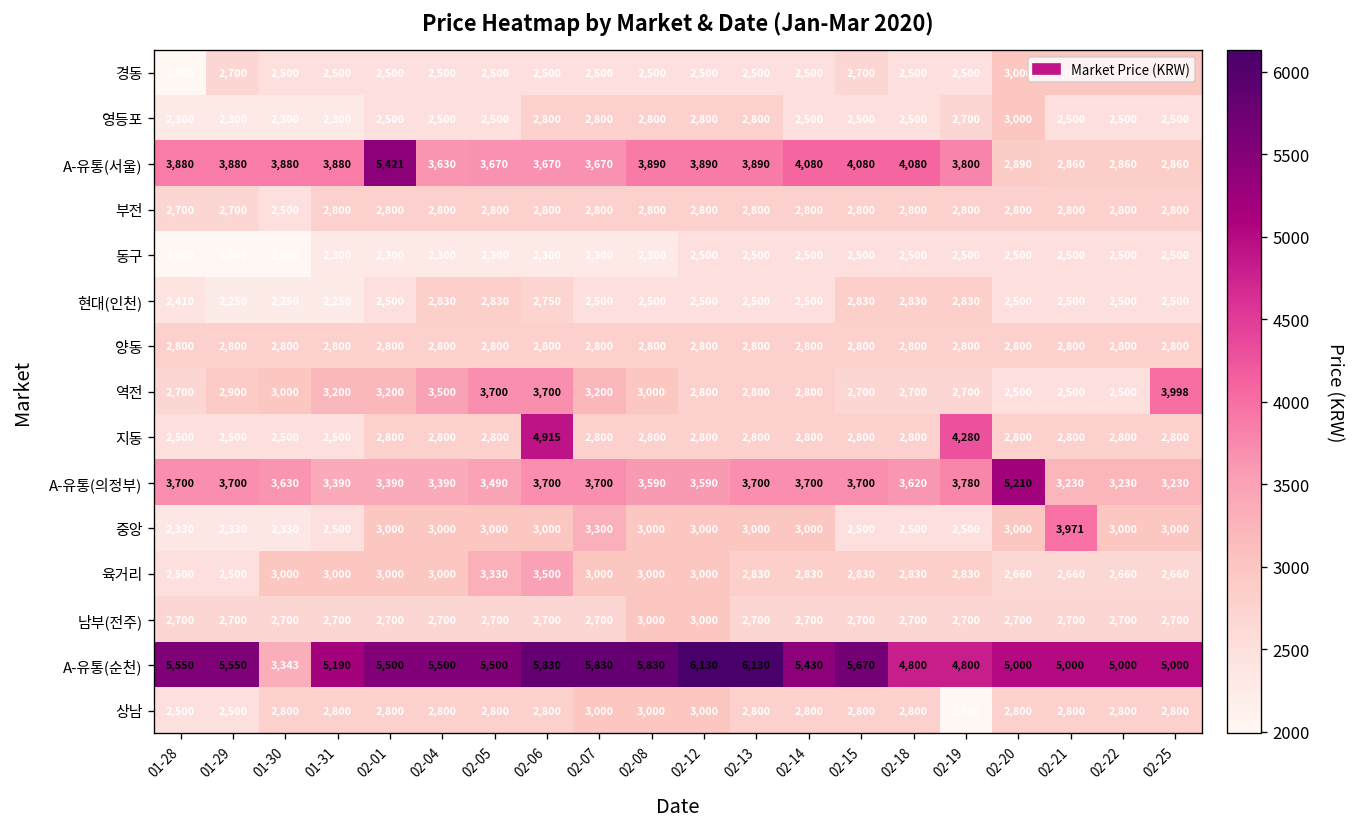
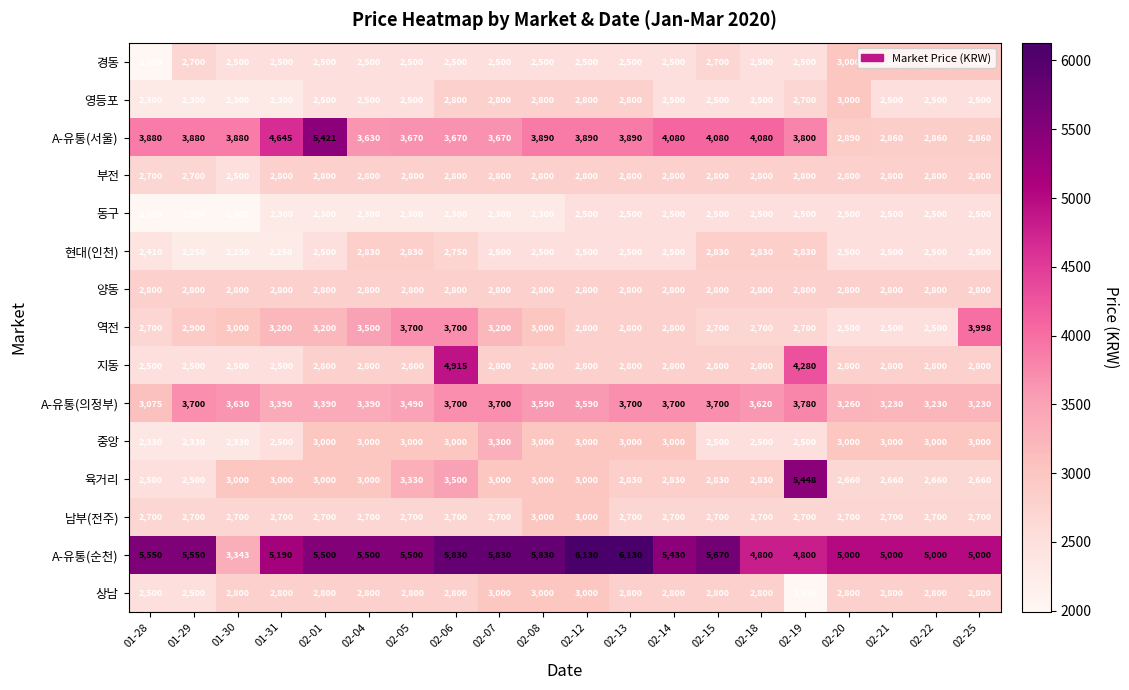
  {
    "영등포": {
      "02-06": "2,800",
      "02-07": "2,800",
      "02-08": "2,800",
      "02-12": "2,800",
      "02-13": "2,800",
      "02-20": "3,000"
    },
    "A-유통(서울)": {
      "01-28": "3,880",
      "01-29": "3,880",
      "01-30": "3,880",
-     "01-31": "3,880",
+     "01-31": "4,645",
      "02-01": "5,421",
      "02-04": "3,630",
      "02-05": "3,670",
      "02-06": "3,670",
      "02-07": "3,670",
      "02-08": "3,890",
      "02-12": "3,890",
      "02-13": "3,890",
      "02-14": "4,080",
      "02-15": "4,080",
      "02-18": "4,080",
      "02-19": "3,800",
      "02-20": "2,890",
      "02-21": "2,860",
      "02-22": "2,860",
      "02-25": "2,860"
    },
    "부전": {
      "01-31": "2,800",
      "02-01": "2,800",
      "02-04": "2,800",
      "02-05": "2,800",
      "02-06": "2,800",
      "02-07": "2,800",
      "02-08": "2,800",
      "02-12": "2,800",
      "02-13": "2,800",
      "02-14": "2,800",
      "02-15": "2,800",
      "02-18": "2,800",
      "02-19": "2,800",
      "02-20": "2,800",
      "02-21": "2,800",
      "02-22": "2,800",
      "02-25": "2,800"
    },
    "현대(인천)": {
      "02-04": "2,830",
      "02-05": "2,830",
      "02-15": "2,830",
      "02-18": "2,830",
      "02-19": "2,830"
    },
    "양동": {
      "01-28": "2,800",
      "01-29": "2,800",
      "01-30": "2,800",
      "01-31": "2,800",
      "02-01": "2,800",
      "02-04": "2,800",
      "02-05": "2,800",
      "02-06": "2,800",
      "02-07": "2,800",
      "02-08": "2,800",
      "02-12": "2,800",
      "02-13": "2,800",
      "02-14": "2,800",
      "02-15": "2,800",
      "02-18": "2,800",
      "02-19": "2,800",
      "02-20": "2,800",
      "02-21": "2,800",
      "02-22": "2,800",
      "02-25": "2,800"
    },
    "역전": {
      "01-29": "2,900",
      "01-30": "3,000",
      "01-31": "3,200",
      "02-01": "3,200",
      "02-04": "3,500",
      "02-05": "3,700",
      "02-06": "3,700",
      "02-07": "3,200",
      "02-08": "3,000",
      "02-12": "2,800",
      "02-13": "2,800",
      "02-14": "2,800",
      "02-25": "3,998"
    },
    "지동": {
      "02-01": "2,800",
      "02-04": "2,800",
      "02-05": "2,800",
      "02-06": "4,915",
      "02-07": "2,800",
      "02-08": "2,800",
      "02-12": "2,800",
      "02-13": "2,800",
      "02-14": "2,800",
      "02-15": "2,800",
      "02-18": "2,800",
      "02-19": "4,280",
      "02-20": "2,800",
      "02-21": "2,800",
      "02-22": "2,800",
      "02-25": "2,800"
    },
    "A-유통(의정부)": {
-     "01-28": "3,700",
+     "01-28": "3,075",
      "01-29": "3,700",
      "01-30": "3,630",
      "01-31": "3,390",
      "02-01": "3,390",
      "02-04": "3,390",
      "02-05": "3,490",
      "02-06": "3,700",
      "02-07": "3,700",
      "02-08": "3,590",
      "02-12": "3,590",
      "02-13": "3,700",
      "02-14": "3,700",
      "02-15": "3,700",
      "02-18": "3,620",
      "02-19": "3,780",
-     "02-20": "5,210",
+     "02-20": "3,260",
      "02-21": "3,230",
      "02-22": "3,230",
      "02-25": "3,230"
    },
    "중앙": {
      "02-01": "3,000",
      "02-04": "3,000",
      "02-05": "3,000",
      "02-06": "3,000",
      "02-07": "3,300",
      "02-08": "3,000",
      "02-12": "3,000",
      "02-13": "3,000",
      "02-14": "3,000",
      "02-20": "3,000",
-     "02-21": "3,971",
+     "02-21": "3,000",
      "02-22": "3,000",
      "02-25": "3,000"
    },
    "육거리": {
      "01-30": "3,000",
      "01-31": "3,000",
      "02-01": "3,000",
      "02-04": "3,000",
      "02-05": "3,330",
      "02-06": "3,500",
      "02-07": "3,000",
      "02-08": "3,000",
      "02-12": "3,000",
      "02-13": "2,830",
      "02-14": "2,830",
      "02-15": "2,830",
      "02-18": "2,830",
-     "02-19": "2,830"
+     "02-19": "5,448"
    },
    "남부(전주)": {
      "02-08": "3,000",
      "02-12": "3,000"
    },
    "A-유통(순천)": {
      "01-28": "5,550",
      "01-29": "5,550",
      "01-30": "3,343",
      "01-31": "5,190",
      "02-01": "5,500",
      "02-04": "5,500",
      "02-05": "5,500",
      "02-06": "5,830",
      "02-07": "5,830",
      "02-08": "5,830",
      "02-12": "6,130",
      "02-13": "6,130",
      "02-14": "5,430",
      "02-15": "5,670",
      "02-18": "4,800",
      "02-19": "4,800",
      "02-20": "5,000",
      "02-21": "5,000",
      "02-22": "5,000",
      "02-25": "5,000"
    },
    "상남": {
      "01-30": "2,800",
      "01-31": "2,800",
      "02-01": "2,800",
      "02-04": "2,800",
      "02-05": "2,800",
      "02-06": "2,800",
      "02-07": "3,000",
      "02-08": "3,000",
      "02-12": "3,000",
      "02-13": "2,800",
      "02-14": "2,800",
      "02-15": "2,800",
      "02-18": "2,800",
      "02-20": "2,800",
      "02-21": "2,800",
      "02-22": "2,800",
      "02-25": "2,800"
    }
  }
